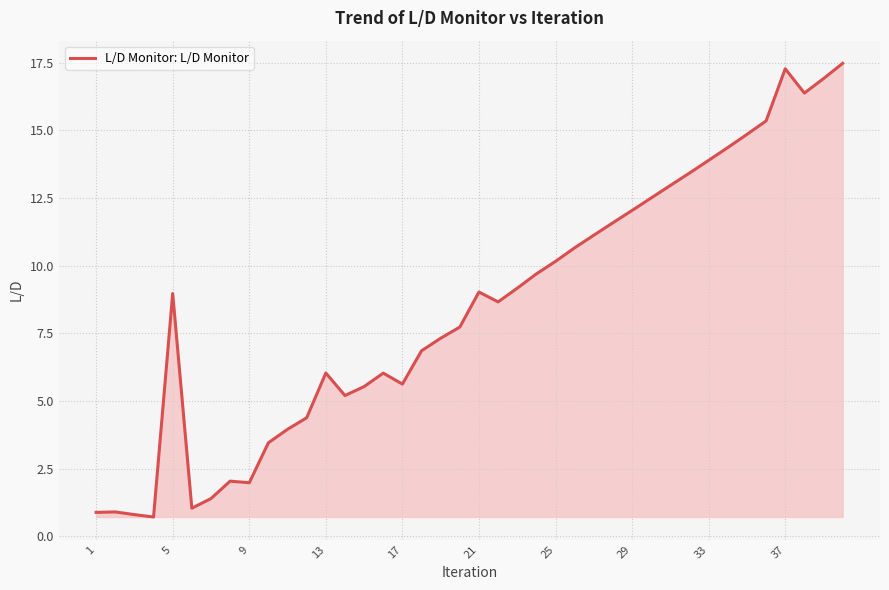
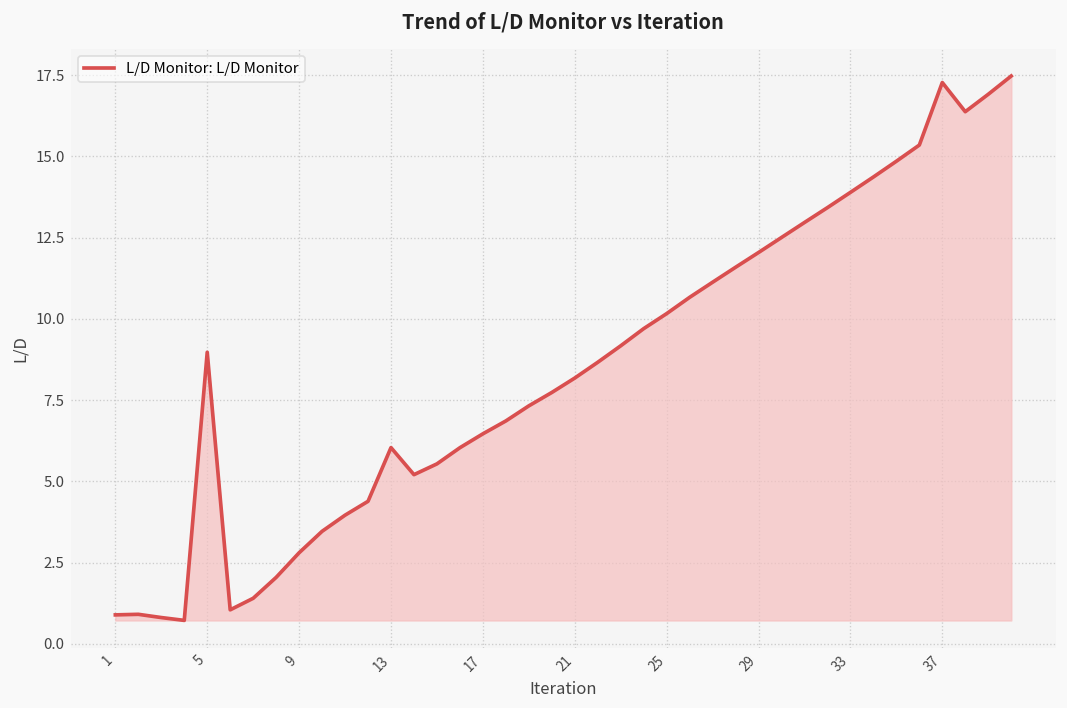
  {
    "1": 0.9,
    "5": 9.0,
-   "9": 2.0,
+   "9": 2.8,
    "13": 6.0,
-   "17": 5.6,
-   "21": 9.0,
+   "17": 6.5,
+   "21": 8.2,
    "25": 10.2,
    "29": 12.0,
    "33": 13.9,
    "37": 17.3
  }
